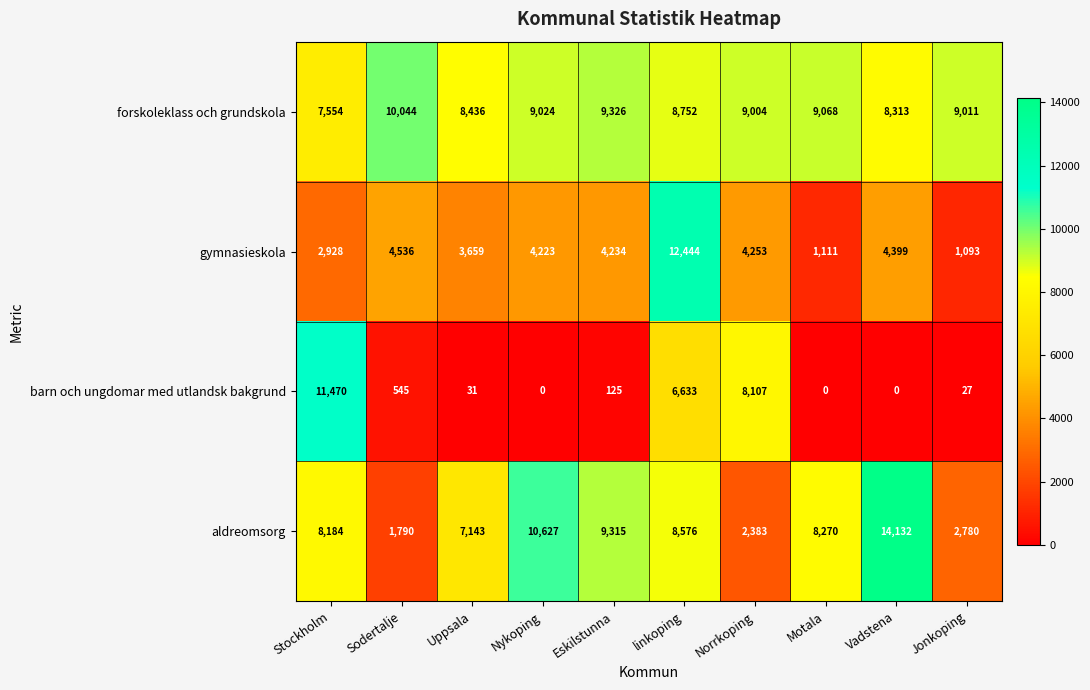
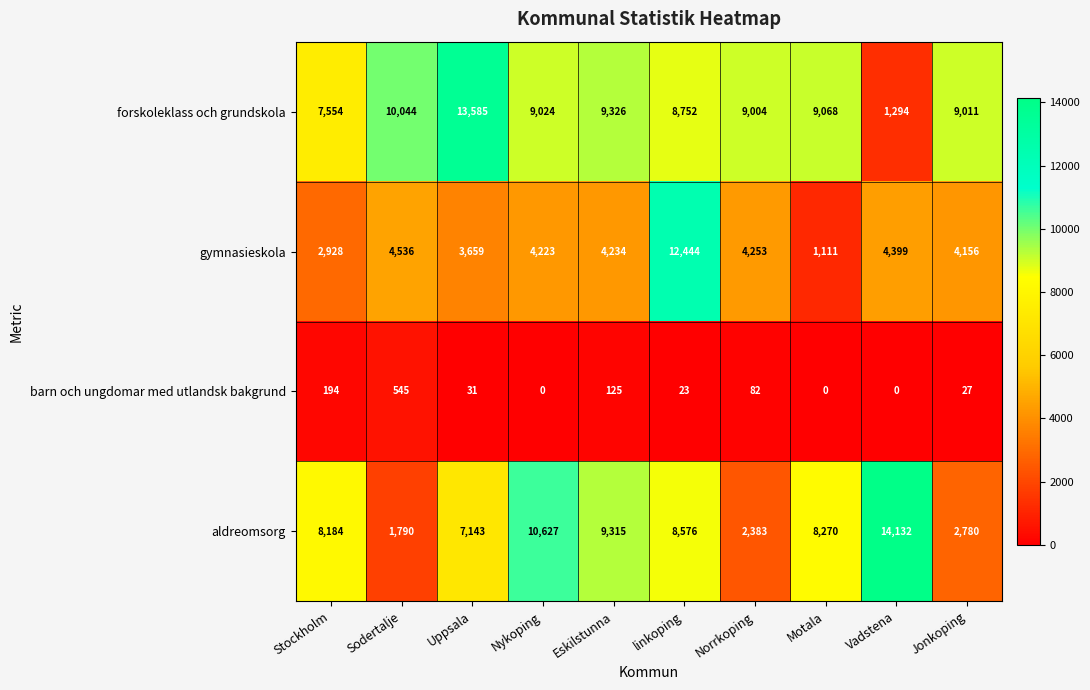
  {
    "forskoleklass och grundskola": {
      "Stockholm": "7,554",
      "Sodertalje": "10,044",
-     "Uppsala": "8,436",
+     "Uppsala": "13,585",
      "Nykoping": "9,024",
      "Eskilstunna": "9,326",
      "linkoping": "8,752",
      "Norrkoping": "9,004",
      "Motala": "9,068",
-     "Vadstena": "8,313",
+     "Vadstena": "1,294",
      "Jonkoping": "9,011"
    },
    "gymnasieskola": {
      "Stockholm": "2,928",
      "Sodertalje": "4,536",
      "Uppsala": "3,659",
      "Nykoping": "4,223",
      "Eskilstunna": "4,234",
      "linkoping": "12,444",
      "Norrkoping": "4,253",
      "Motala": "1,111",
      "Vadstena": "4,399",
-     "Jonkoping": "1,093"
+     "Jonkoping": "4,156"
    },
    "barn och ungdomar med utlandsk bakgrund": {
-     "Stockholm": "11,470",
+     "Stockholm": "194",
      "Sodertalje": "545",
      "Uppsala": "31",
      "Nykoping": "0",
      "Eskilstunna": "125",
-     "linkoping": "6,633",
-     "Norrkoping": "8,107",
+     "linkoping": "23",
+     "Norrkoping": "82",
      "Motala": "0",
      "Vadstena": "0",
      "Jonkoping": "27"
    },
    "aldreomsorg": {
      "Stockholm": "8,184",
      "Sodertalje": "1,790",
      "Uppsala": "7,143",
      "Nykoping": "10,627",
      "Eskilstunna": "9,315",
      "linkoping": "8,576",
      "Norrkoping": "2,383",
      "Motala": "8,270",
      "Vadstena": "14,132",
      "Jonkoping": "2,780"
    }
  }
